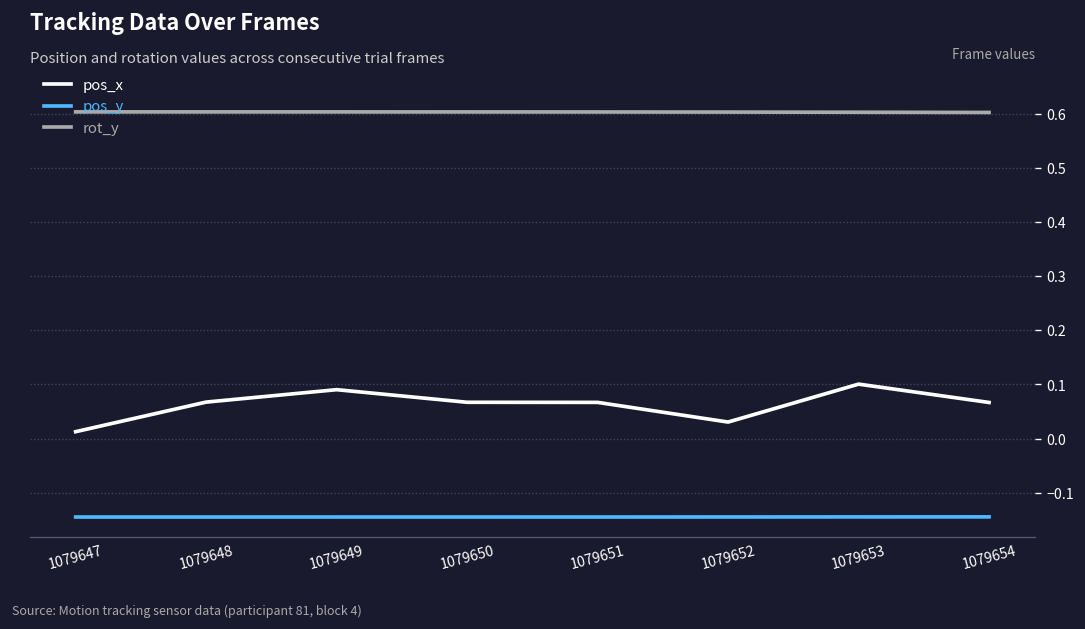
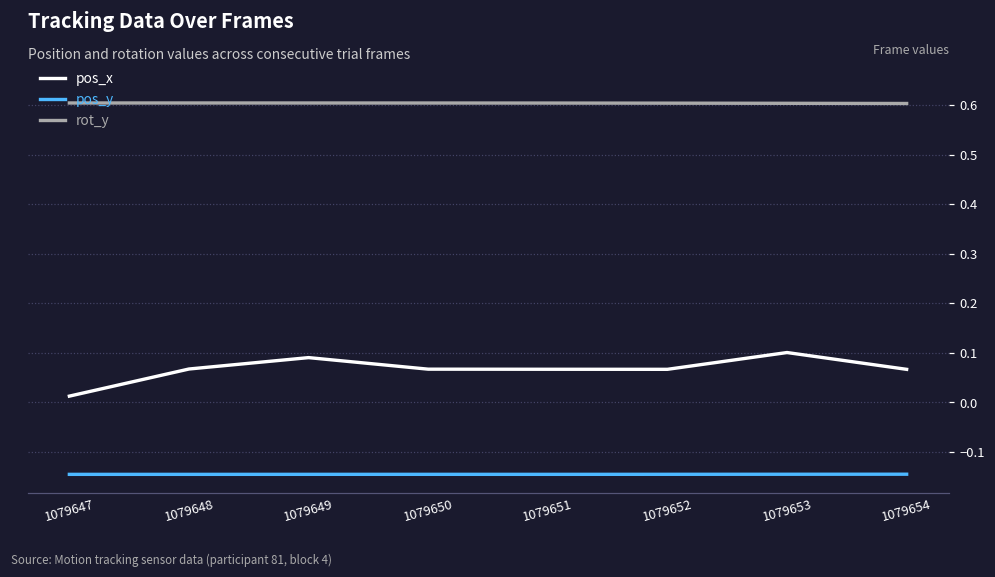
  {
    "pos_x": {
      "1079647": 0.01,
      "1079648": 0.07,
      "1079649": 0.09,
      "1079650": 0.07,
      "1079651": 0.07,
-     "1079652": 0.03,
+     "1079652": 0.07,
      "1079653": 0.10,
      "1079654": 0.07
    },
    "pos_y": {
      "1079647": -0.15,
      "1079648": -0.15,
      "1079649": -0.14,
      "1079650": -0.14,
      "1079651": -0.14,
      "1079652": -0.14,
      "1079653": -0.14,
      "1079654": -0.14
    },
    "rot_y": {
      "1079647": 0.60,
      "1079648": 0.60,
      "1079649": 0.60,
      "1079650": 0.60,
      "1079651": 0.60,
      "1079652": 0.60,
      "1079653": 0.60,
      "1079654": 0.60
    }
  }
